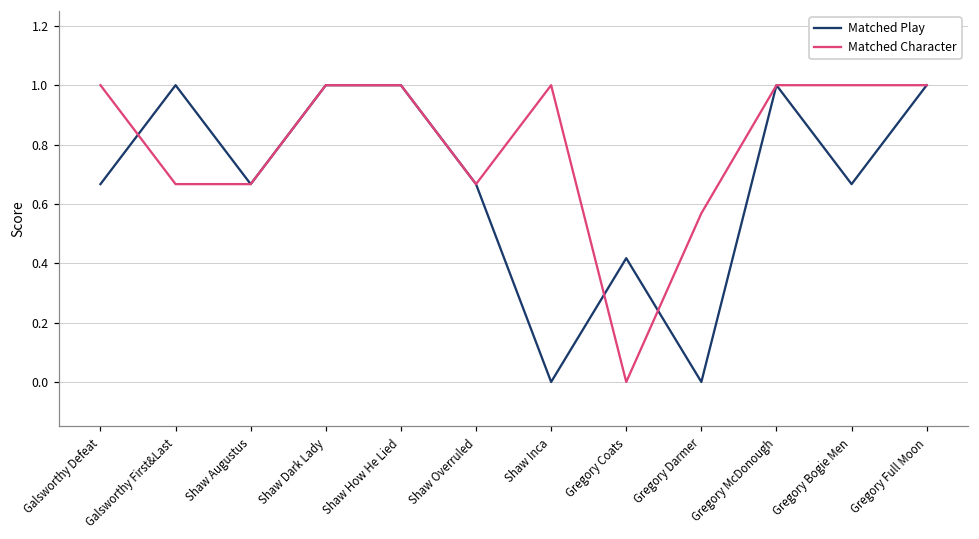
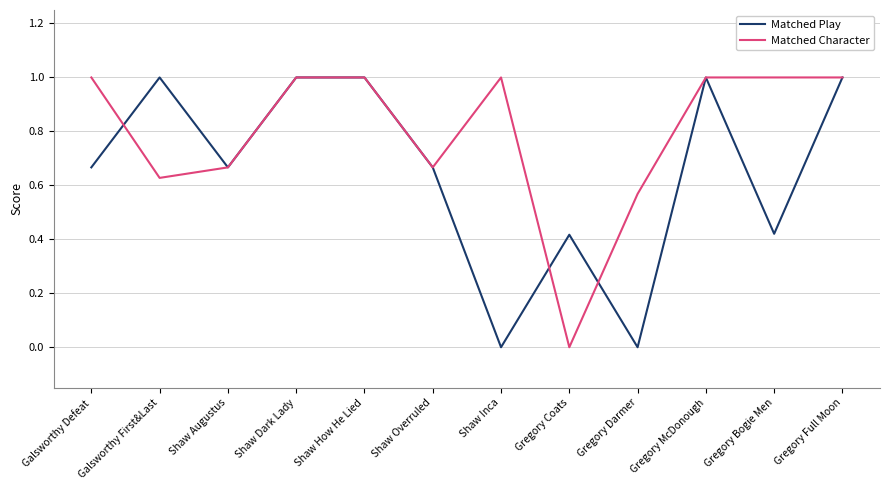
  {
    "Matched Play": {
      "Galsworthy Defeat": 0.67,
      "Galsworthy First&Last": 1.00,
      "Shaw Inca": 0.00,
      "Gregory Coats": 0.42,
      "Gregory Darmer": 0.00,
-     "Gregory Bogie Men": 0.67
+     "Gregory Bogie Men": 0.42
    },
    "Matched Character": {
      "Galsworthy Defeat": 1.00,
-     "Galsworthy First&Last": 0.67,
+     "Galsworthy First&Last": 0.63,
      "Shaw Inca": 1.00,
      "Gregory Coats": 0.00,
      "Gregory Darmer": 0.57,
      "Gregory Bogie Men": 1.00
    }
  }
